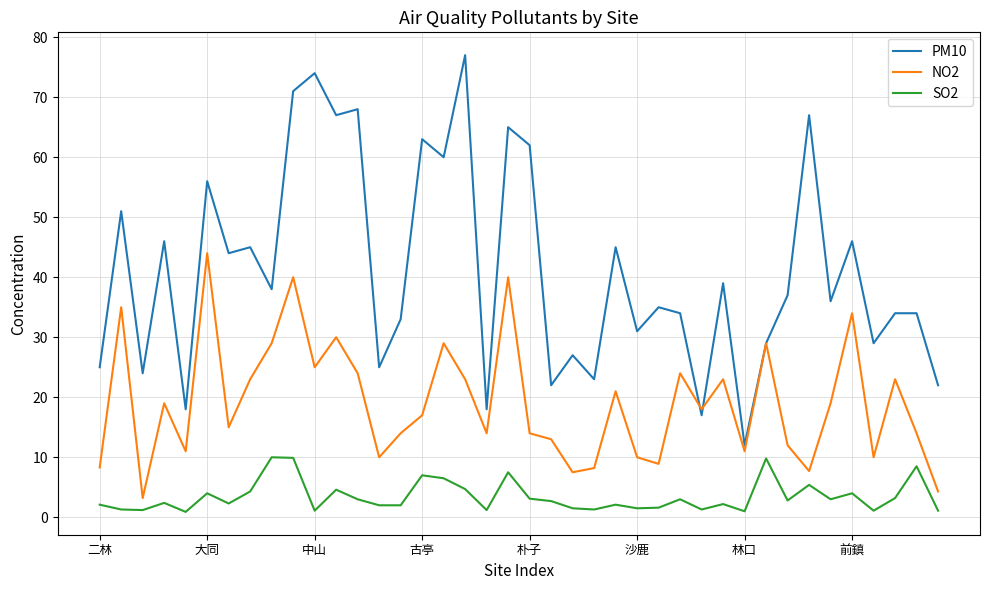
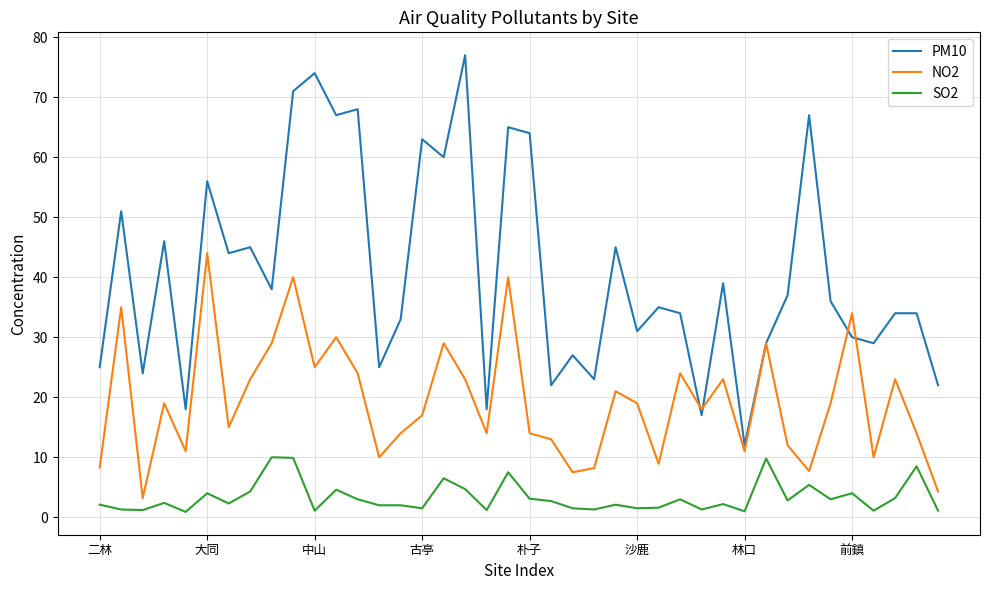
  {
    "PM10": {
      "二林": 25,
      "大同": 56,
      "中山": 74,
      "古亭": 63,
-     "朴子": 62,
+     "朴子": 64,
      "沙鹿": 31,
      "林口": 12,
-     "前鎮": 46
+     "前鎮": 30
    },
    "NO2": {
      "二林": 8,
      "大同": 44,
      "中山": 25,
      "古亭": 17,
      "朴子": 14,
-     "沙鹿": 10,
+     "沙鹿": 19,
      "林口": 11,
      "前鎮": 34
    },
    "SO2": {
      "二林": 2,
      "大同": 4,
      "中山": 1,
-     "古亭": 7,
+     "古亭": 2,
      "朴子": 3,
      "沙鹿": 2,
      "林口": 1,
      "前鎮": 4
    }
  }
